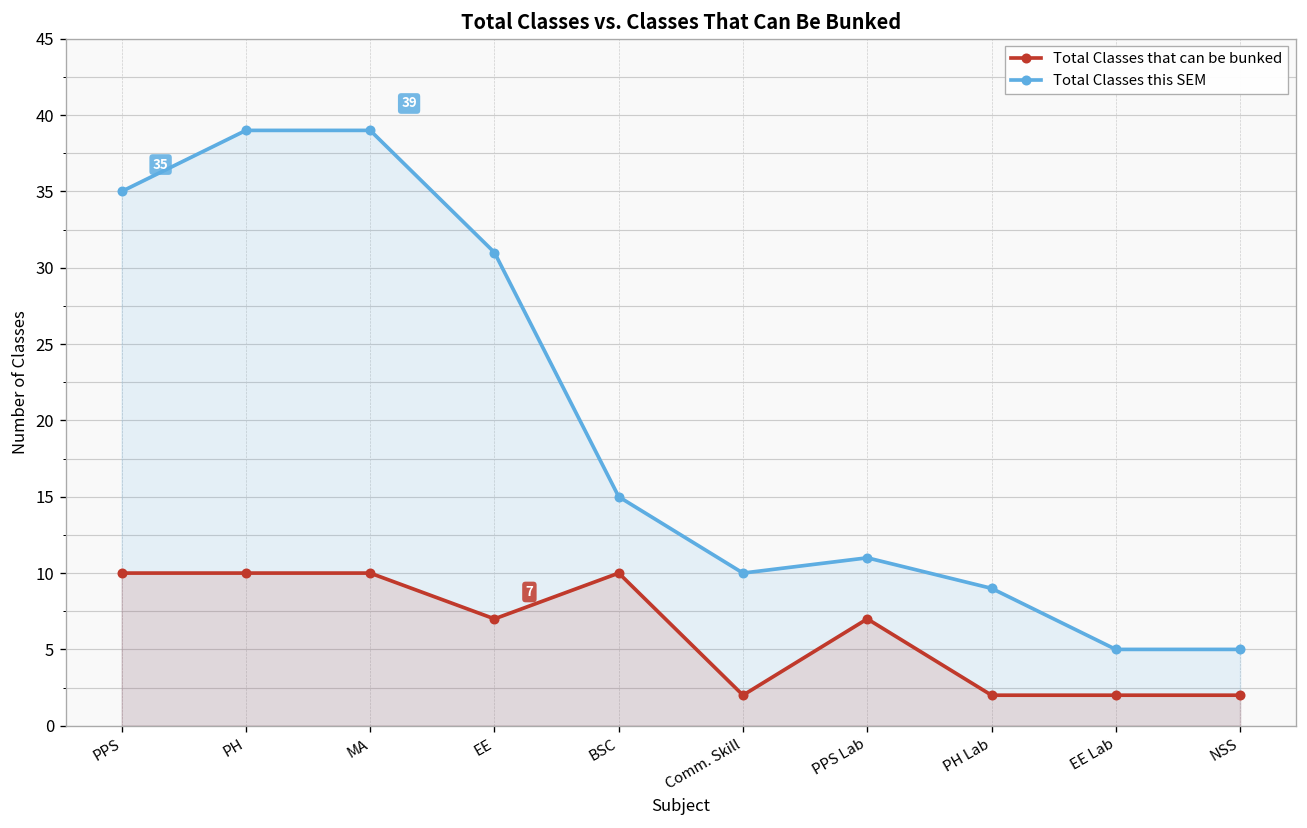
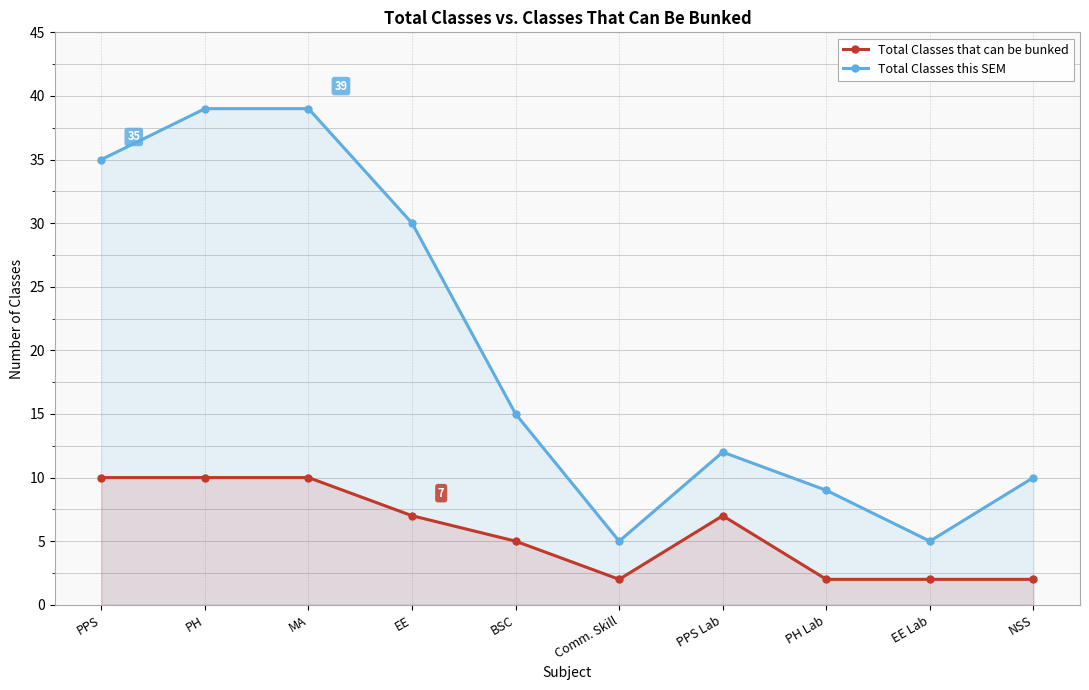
  {
    "Total Classes this SEM": {
      "PH": 39,
-     "EE": 31,
+     "EE": 30,
      "BSC": 15,
-     "Comm. Skill": 10,
-     "PPS Lab": 11,
+     "Comm. Skill": 5,
+     "PPS Lab": 12,
      "PH Lab": 9,
      "EE Lab": 5,
-     "NSS": 5
+     "NSS": 10
    },
    "Total Classes that can be bunked": {
      "PPS": 10,
      "PH": 10,
      "MA": 10,
-     "BSC": 10,
+     "BSC": 5,
      "Comm. Skill": 2,
      "PPS Lab": 7,
      "PH Lab": 2,
      "EE Lab": 2,
      "NSS": 2
    }
  }
